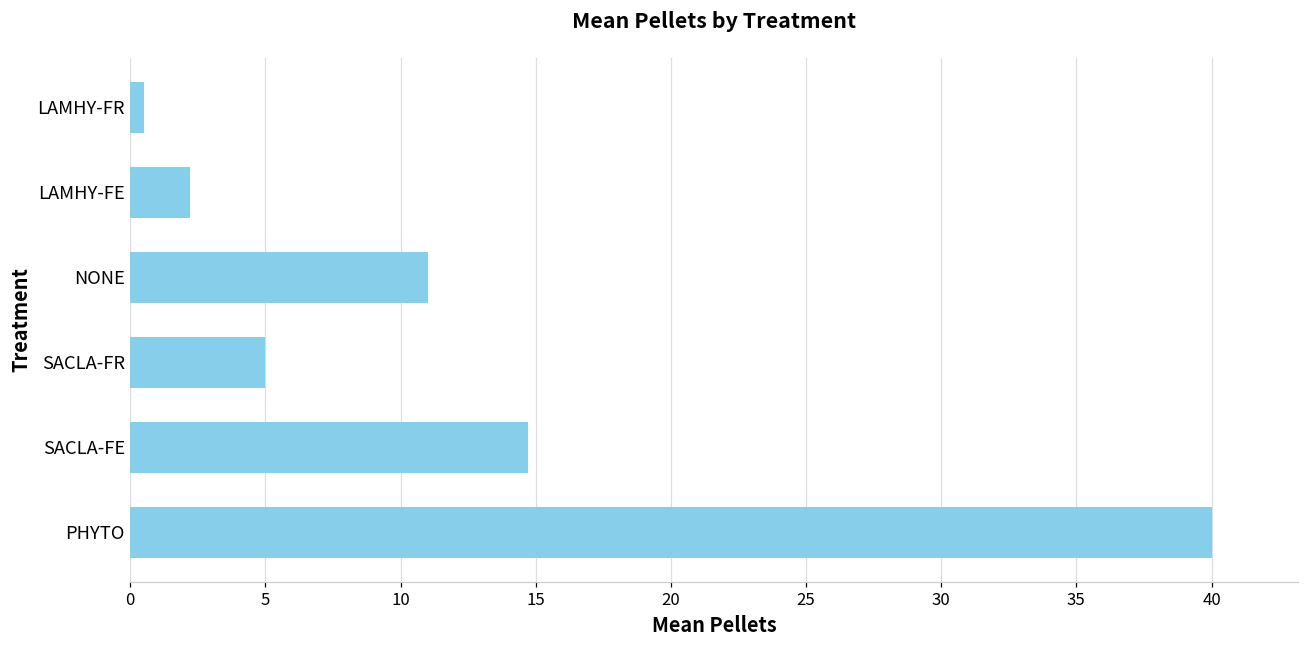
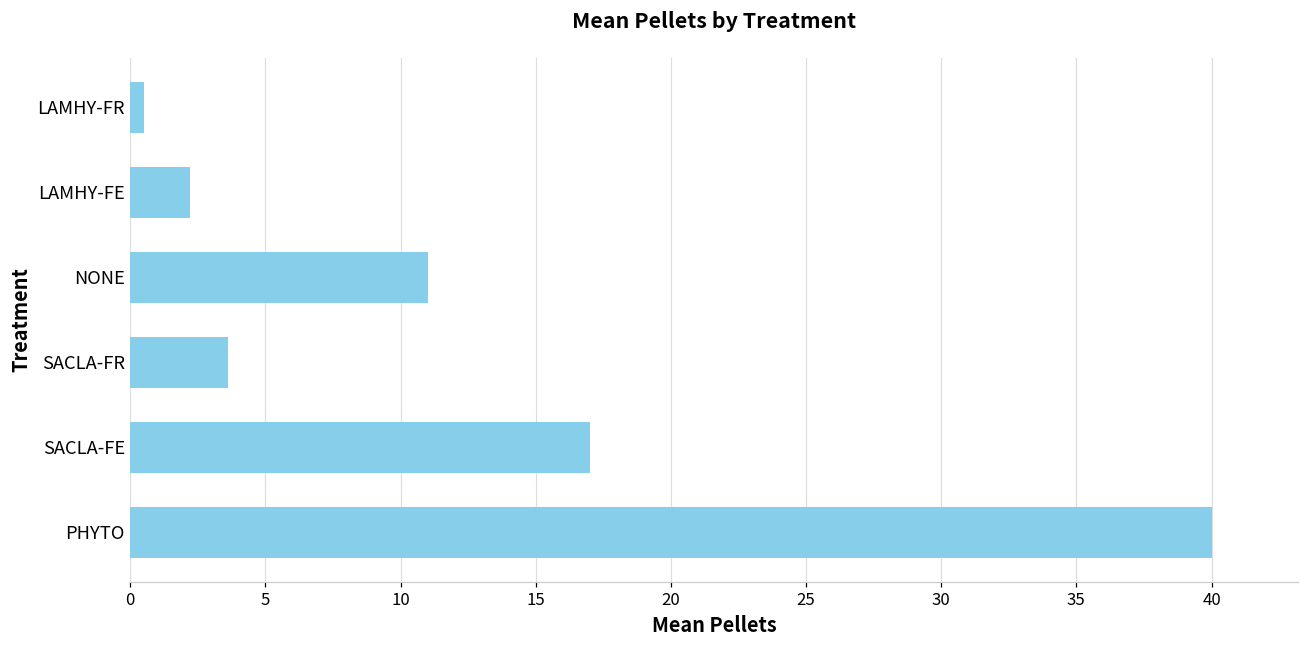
  {
    "LAMHY-FR": 0.5,
    "LAMHY-FE": 2.2,
    "NONE": 11.0,
-   "SACLA-FR": 5.0,
-   "SACLA-FE": 14.7,
+   "SACLA-FR": 3.6,
+   "SACLA-FE": 17.0,
    "PHYTO": 40.0
  }
